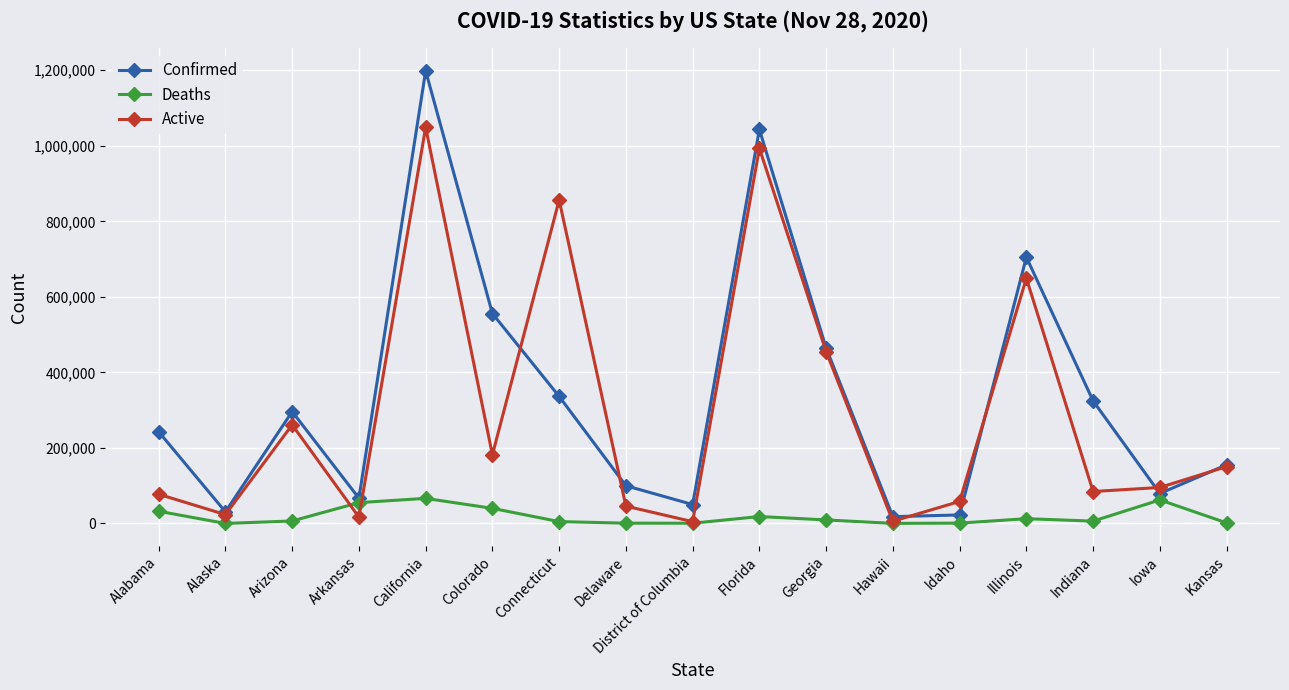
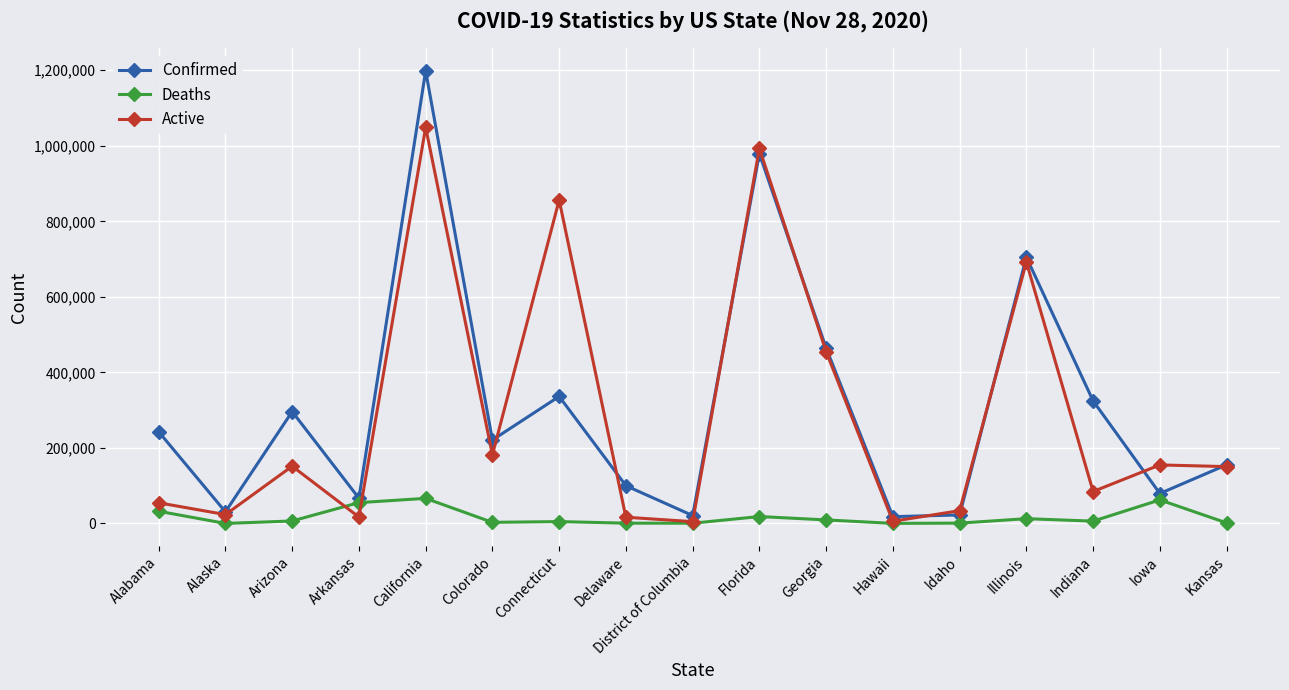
  {
    "Confirmed": {
      "Alabama": "240,000",
      "Alaska": "30,000",
      "Arizona": "300,000",
      "Arkansas": "70,000",
      "California": "1,200,000",
-     "Colorado": "560,000",
+     "Colorado": "220,000",
      "Connecticut": "340,000",
      "Delaware": "100,000",
-     "District of Columbia": "50,000",
-     "Florida": "1,040,000",
+     "District of Columbia": "20,000",
+     "Florida": "980,000",
      "Georgia": "460,000",
      "Hawaii": "20,000",
      "Idaho": "20,000",
      "Illinois": "710,000",
      "Indiana": "320,000",
      "Iowa": "80,000"
    },
    "Deaths": {
      "Alabama": "30,000",
      "Alaska": "0",
      "Arizona": "10,000",
      "Arkansas": "60,000",
      "California": "70,000",
-     "Colorado": "40,000",
+     "Colorado": "0",
      "Connecticut": "0",
      "Delaware": "0",
      "Florida": "20,000",
      "Georgia": "10,000",
      "Idaho": "0",
      "Illinois": "10,000",
      "Indiana": "10,000",
      "Iowa": "60,000",
      "Kansas": "0"
    },
    "Active": {
-     "Alabama": "80,000",
+     "Alabama": "50,000",
      "Alaska": "20,000",
-     "Arizona": "260,000",
+     "Arizona": "150,000",
      "Arkansas": "20,000",
      "California": "1,050,000",
      "Colorado": "180,000",
      "Connecticut": "860,000",
-     "Delaware": "50,000",
+     "Delaware": "20,000",
      "Florida": "990,000",
      "Georgia": "460,000",
-     "Idaho": "60,000",
-     "Illinois": "650,000",
+     "Idaho": "30,000",
+     "Illinois": "690,000",
      "Indiana": "80,000",
-     "Iowa": "100,000"
+     "Iowa": "160,000"
    }
  }
